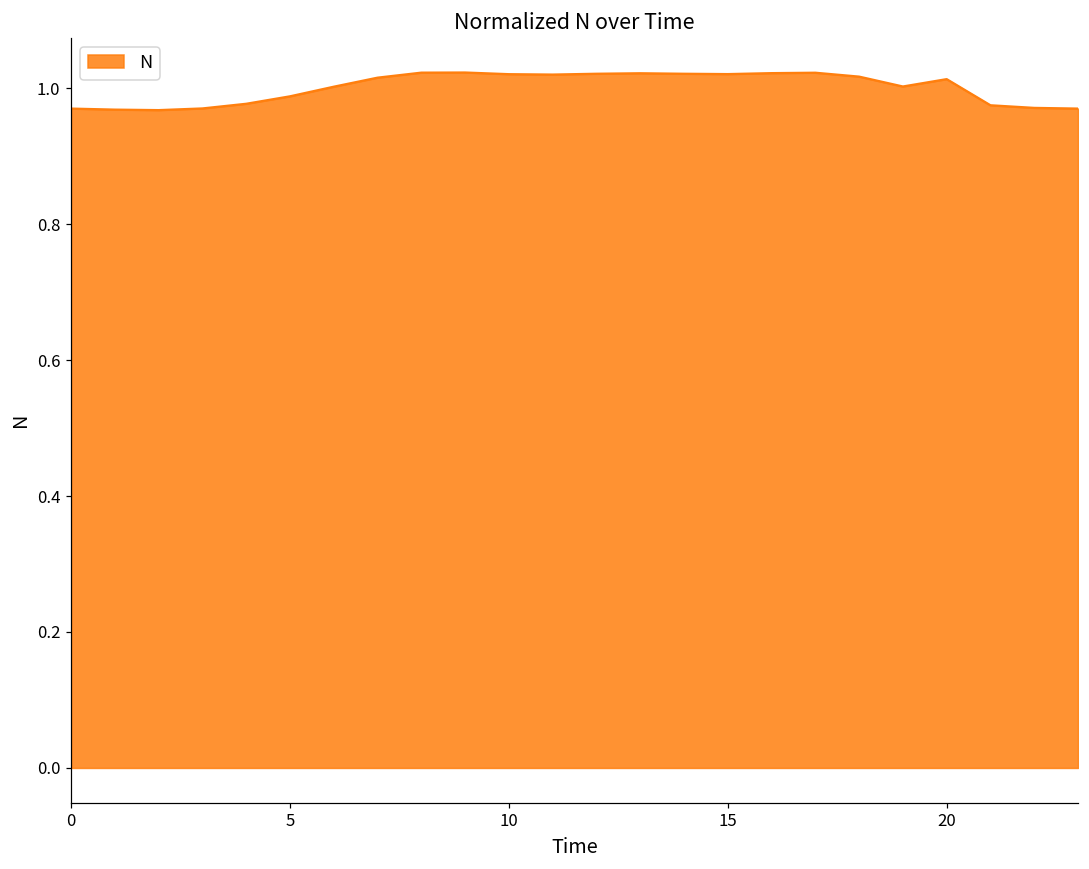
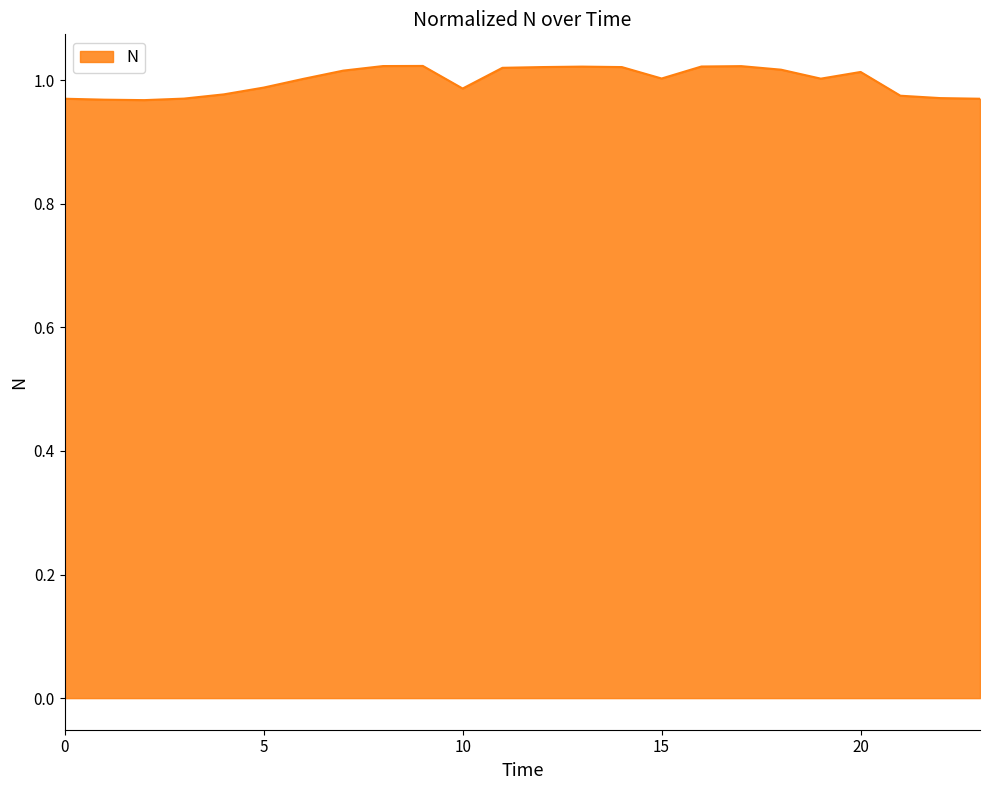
  {
    "0": 0.97,
    "5": 0.99,
-   "10": 1.02,
-   "15": 1.02,
+   "10": 0.99,
+   "15": 1.00,
    "20": 1.01
  }
